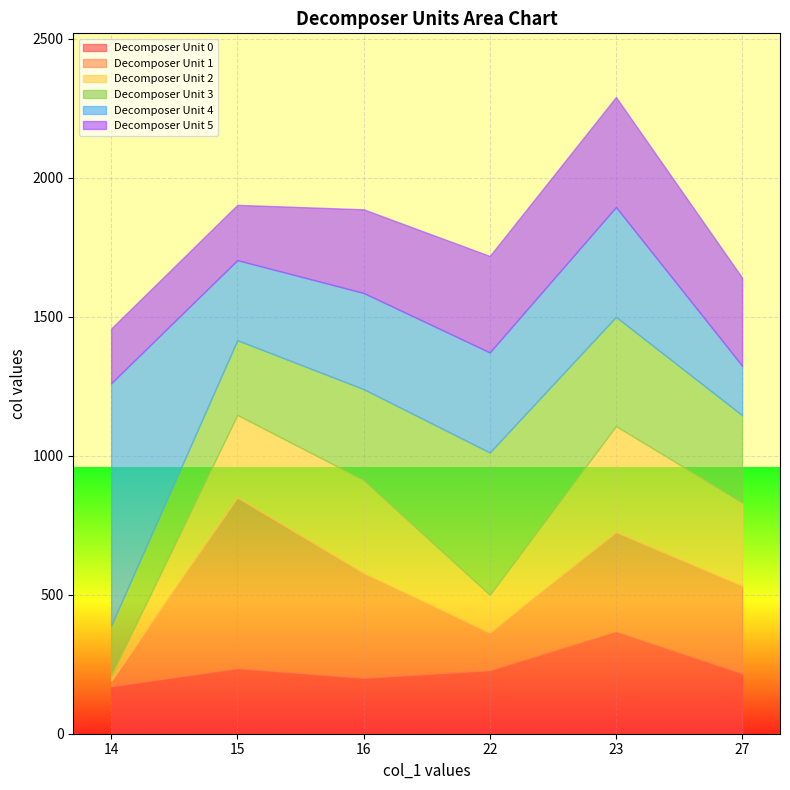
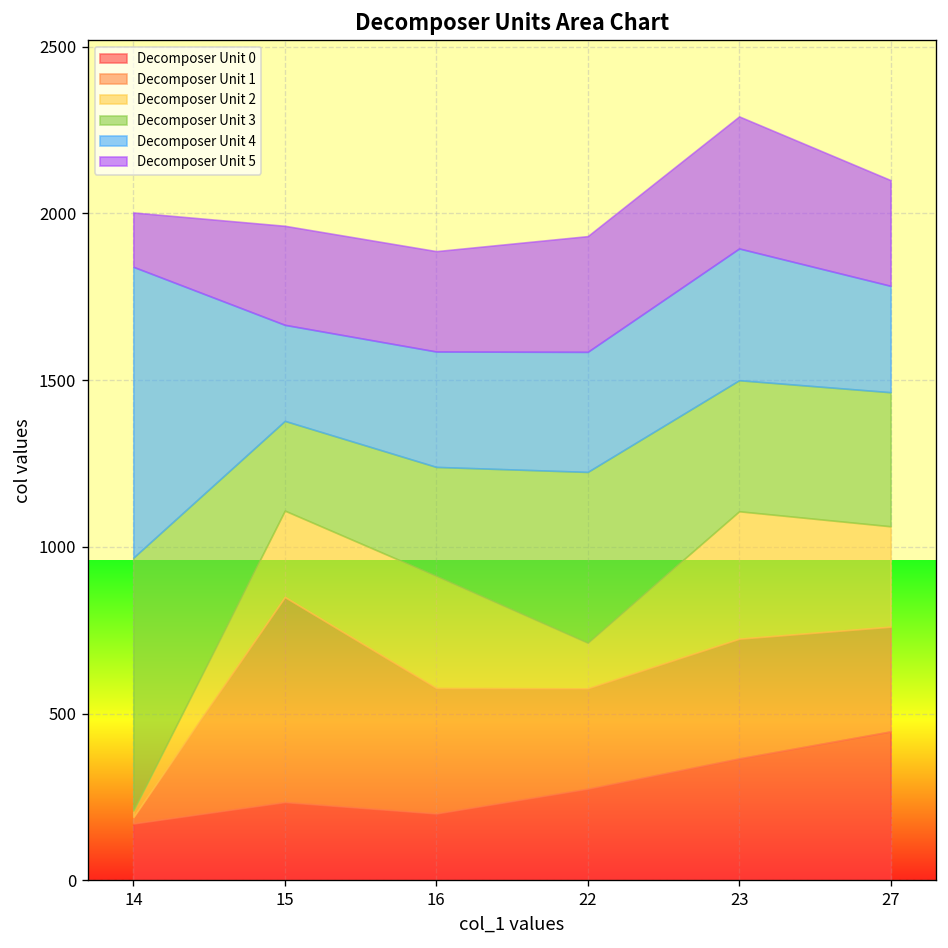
  {
    "Decomposer Unit 0": {
      "14": 170,
      "15": 240,
      "16": 200,
-     "22": 230,
+     "22": 280,
      "23": 370,
-     "27": 220
+     "27": 450
    },
    "Decomposer Unit 1": {
      "14": 20,
      "15": 620,
      "16": 380,
-     "22": 140,
+     "22": 300,
      "23": 360,
      "27": 310
    },
    "Decomposer Unit 2": {
      "14": 20,
-     "15": 300,
+     "15": 260,
      "16": 340,
      "22": 140,
      "23": 380,
      "27": 300
    },
    "Decomposer Unit 3": {
-     "14": 180,
+     "14": 760,
      "15": 270,
      "16": 330,
      "22": 510,
      "23": 390,
-     "27": 310
+     "27": 400
    },
    "Decomposer Unit 4": {
      "14": 870,
      "15": 290,
      "16": 350,
      "22": 360,
      "23": 400,
-     "27": 180
+     "27": 320
    },
    "Decomposer Unit 5": {
-     "14": 200,
-     "15": 200,
+     "14": 160,
+     "15": 300,
      "16": 300,
      "22": 350,
      "23": 400,
      "27": 320
    }
  }
